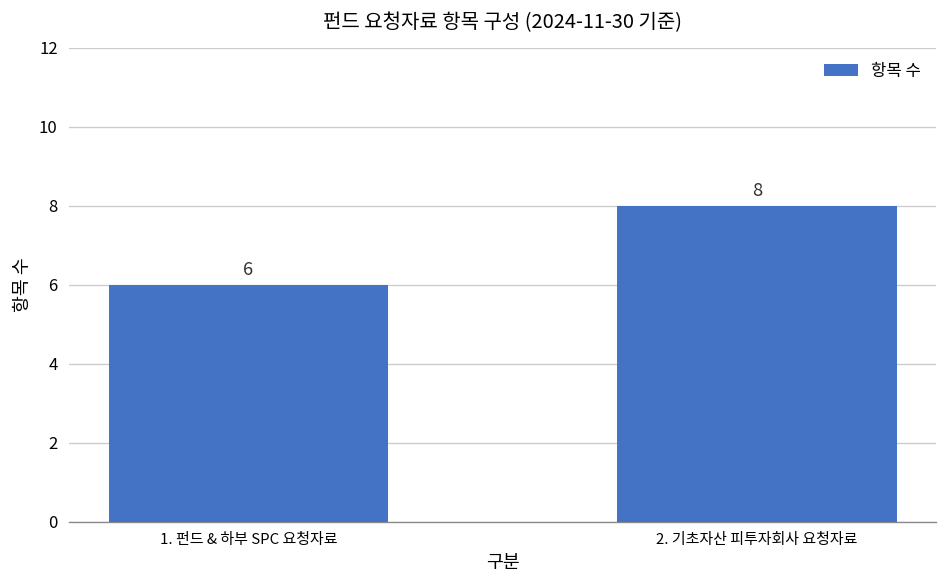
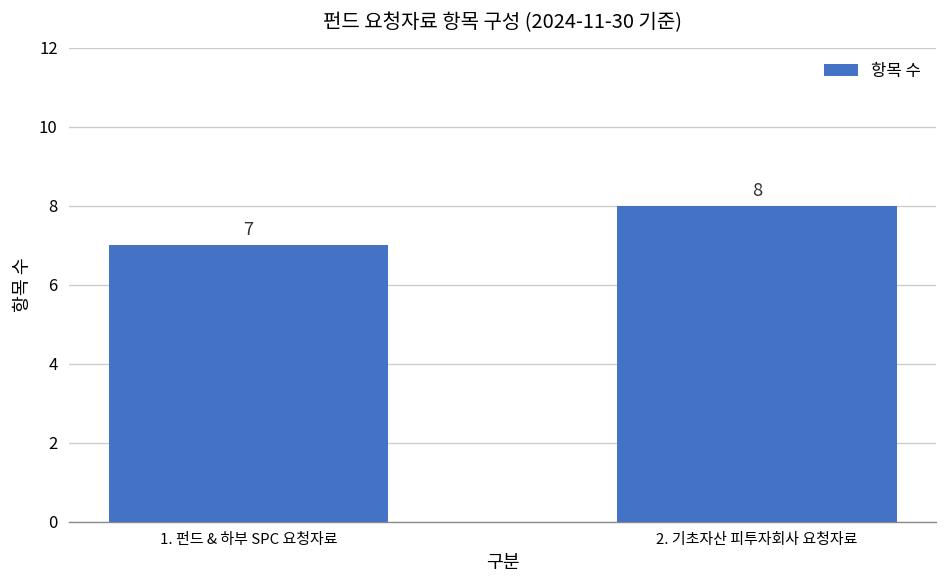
  {
-   "1. 펀드 & 하부 SPC 요청자료": 6,
+   "1. 펀드 & 하부 SPC 요청자료": 7,
    "2. 기초자산 피투자회사 요청자료": 8
  }
